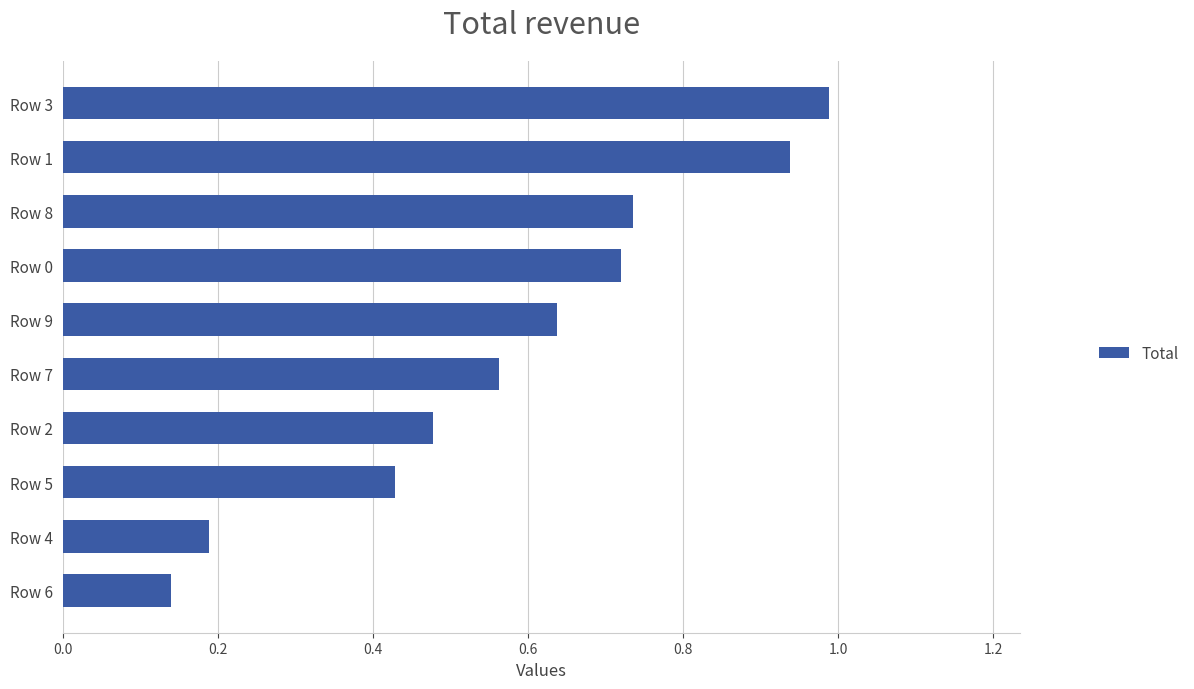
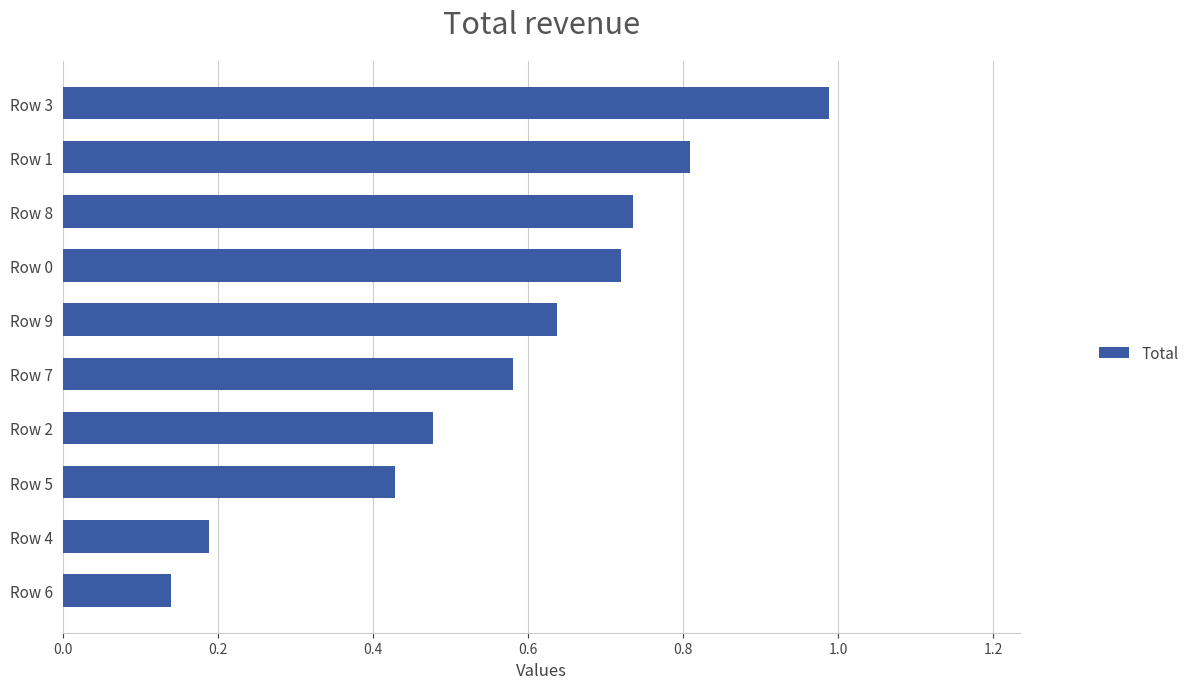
  {
    "Row 3": 0.99,
-   "Row 1": 0.94,
+   "Row 1": 0.81,
    "Row 8": 0.73,
    "Row 0": 0.72,
    "Row 9": 0.64,
-   "Row 7": 0.56,
+   "Row 7": 0.58,
    "Row 2": 0.48,
    "Row 5": 0.43,
    "Row 4": 0.19,
    "Row 6": 0.14
  }
